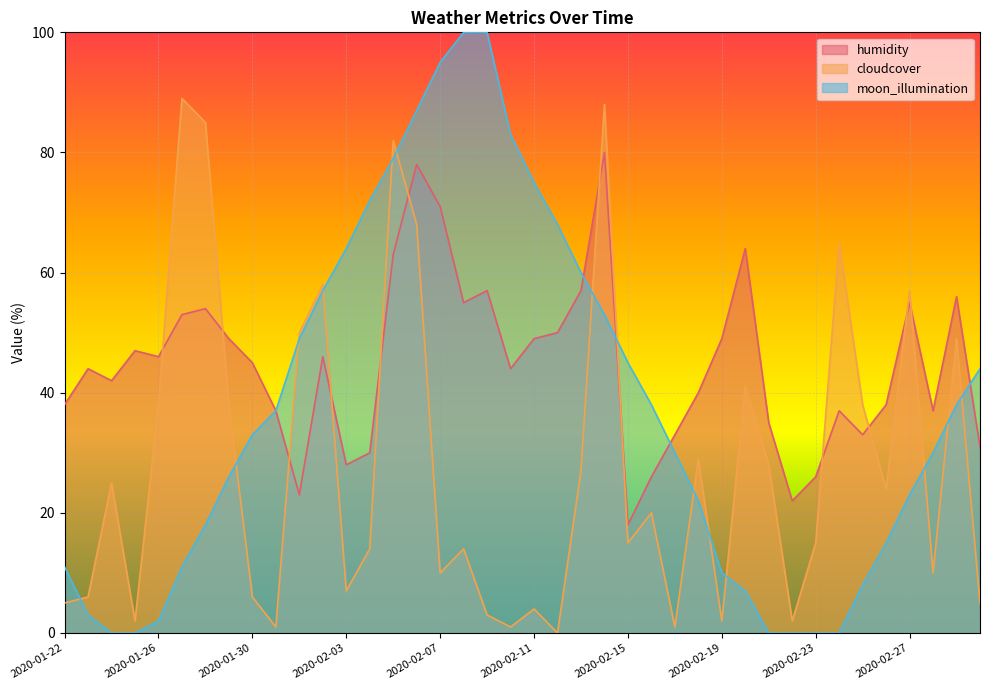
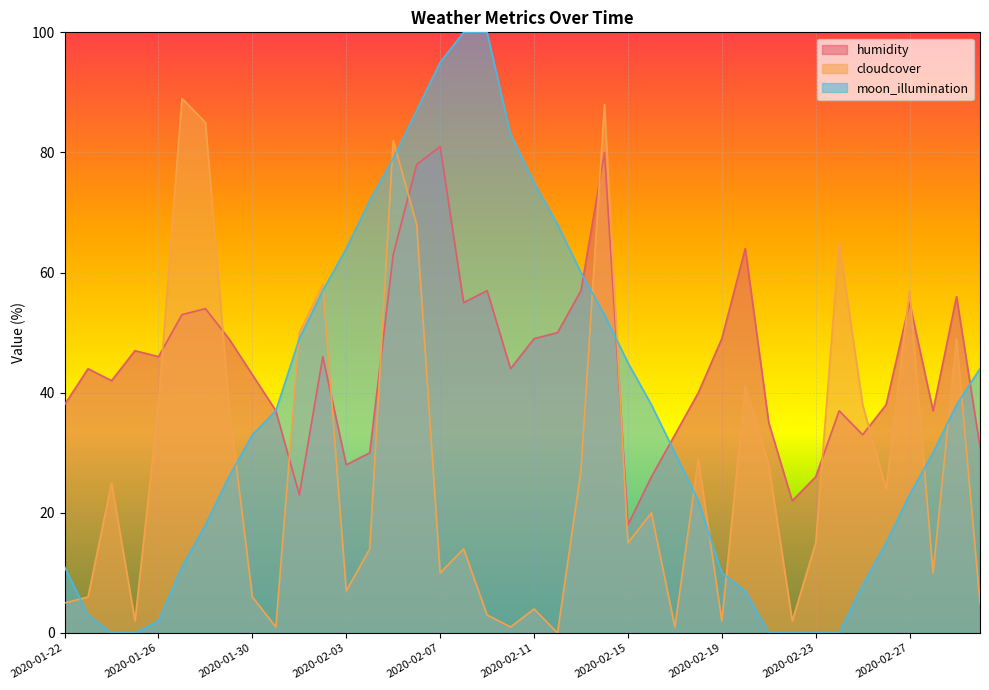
  {
    "humidity": {
      "2020-01-22": 38,
      "2020-01-26": 46,
-     "2020-01-30": 45,
+     "2020-01-30": 43,
      "2020-02-03": 28,
-     "2020-02-07": 71,
+     "2020-02-07": 81,
      "2020-02-11": 49,
      "2020-02-15": 18,
      "2020-02-19": 49,
      "2020-02-23": 26,
      "2020-02-27": 55
    },
    "cloudcover": {
      "2020-01-22": 5,
      "2020-01-26": 38,
      "2020-01-30": 6,
      "2020-02-03": 7,
      "2020-02-07": 10,
      "2020-02-11": 4,
      "2020-02-15": 15,
      "2020-02-19": 2,
      "2020-02-23": 15,
      "2020-02-27": 57
    },
    "moon_illumination": {
      "2020-01-22": 11,
      "2020-01-26": 2,
      "2020-01-30": 33,
      "2020-02-03": 64,
      "2020-02-07": 95,
      "2020-02-11": 75,
      "2020-02-15": 45,
      "2020-02-19": 10,
      "2020-02-23": 0,
      "2020-02-27": 23
    }
  }
